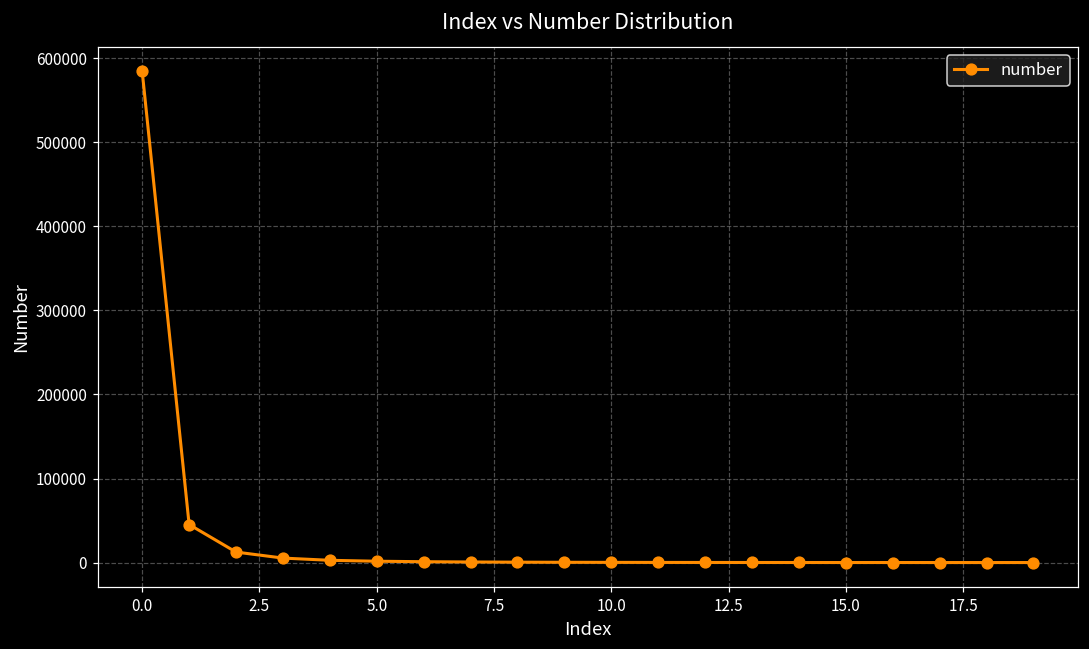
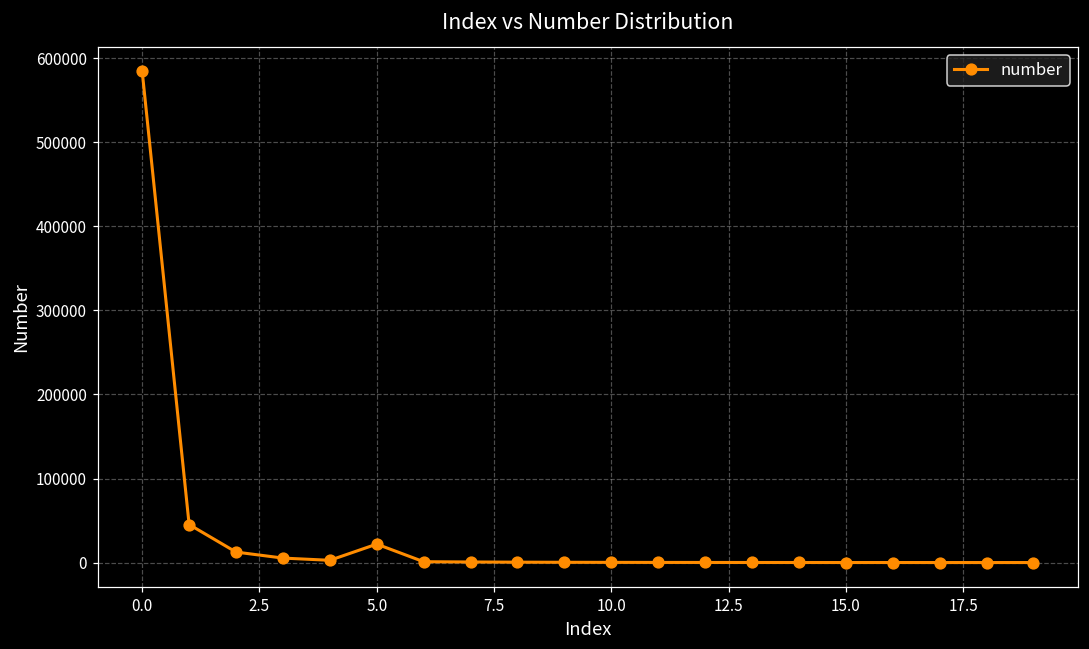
  {
    "0.0": 580000,
-   "5.0": 0,
+   "5.0": 20000,
    "10.0": 0,
    "15.0": 0
  }
